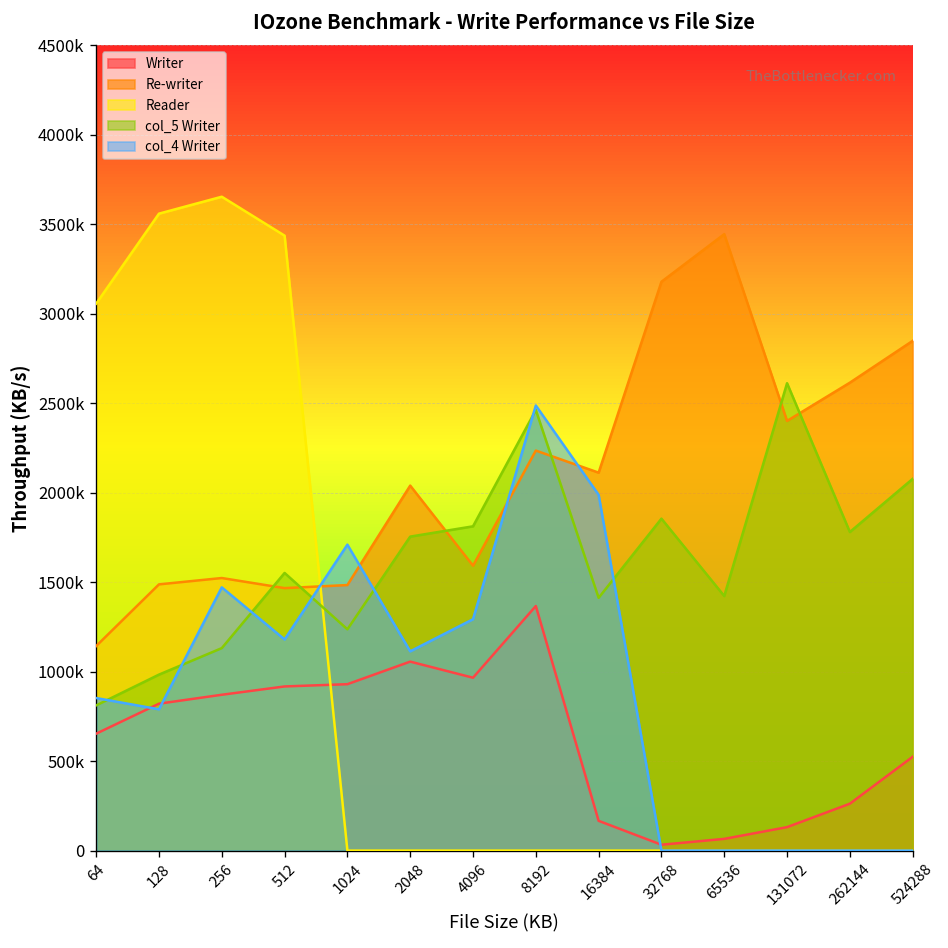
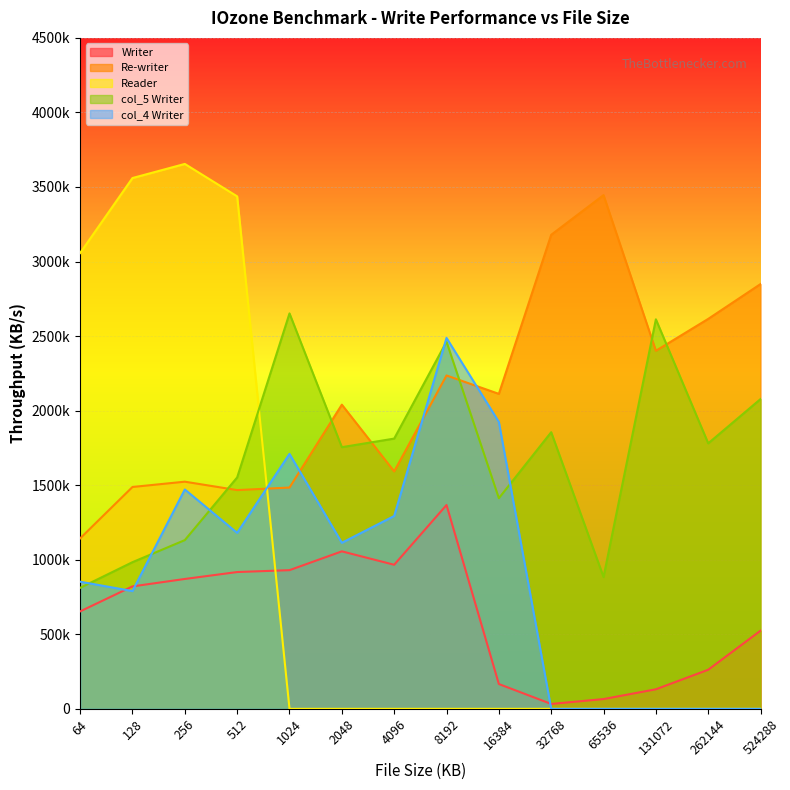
  {
    "Writer": {
      "64": 650000,
      "128": 820000,
      "256": 870000,
      "512": 920000,
      "1024": 930000,
      "2048": 1060000,
      "4096": 970000,
      "8192": 1370000,
      "16384": 170000,
      "32768": 30000,
      "65536": 70000,
      "131072": 130000,
      "262144": 260000,
      "524288": 520000
    },
    "Re-writer": {
      "64": 1140000,
      "128": 1490000,
      "256": 1520000,
      "512": 1470000,
      "1024": 1480000,
      "2048": 2040000,
      "4096": 1590000,
      "8192": 2240000,
      "16384": 2110000,
      "32768": 3180000,
      "65536": 3450000,
      "131072": 2400000,
      "262144": 2620000,
      "524288": 2850000
    },
    "Reader": {
      "64": 3060000,
      "128": 3560000,
      "256": 3650000,
      "512": 3440000,
      "1024": 0,
      "2048": 0,
      "4096": 0,
      "8192": 0,
      "16384": 0
    },
    "col_5 Writer": {
      "64": 810000,
      "128": 980000,
      "256": 1130000,
      "512": 1550000,
-     "1024": 1240000,
+     "1024": 2650000,
      "2048": 1750000,
      "4096": 1810000,
      "8192": 2460000,
      "16384": 1410000,
      "32768": 1860000,
-     "65536": 1420000,
+     "65536": 880000,
      "131072": 2610000,
      "262144": 1780000,
      "524288": 2080000
    },
    "col_4 Writer": {
      "64": 850000,
      "128": 790000,
      "256": 1470000,
      "512": 1180000,
      "1024": 1710000,
      "2048": 1110000,
      "4096": 1290000,
      "8192": 2490000,
-     "16384": 1990000
+     "16384": 1920000
    }
  }
